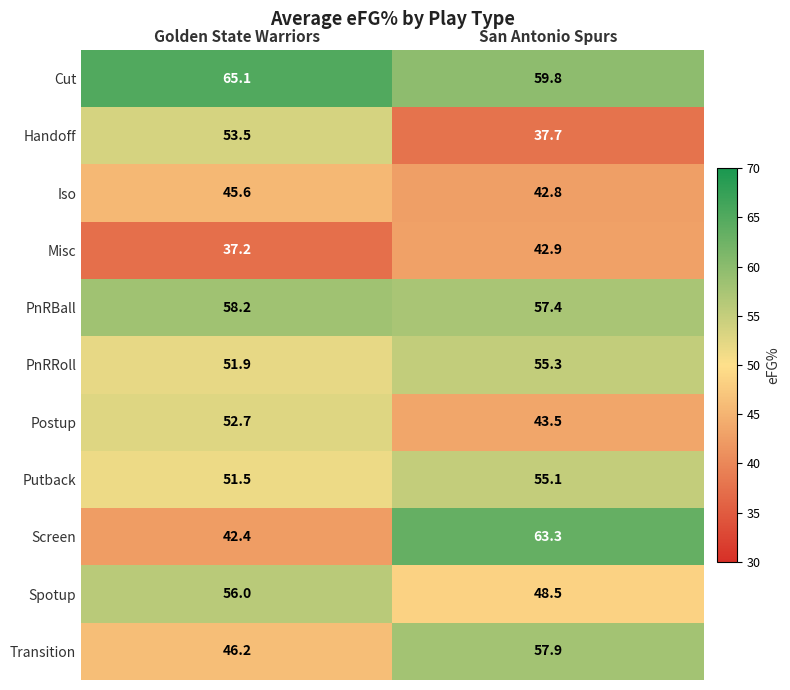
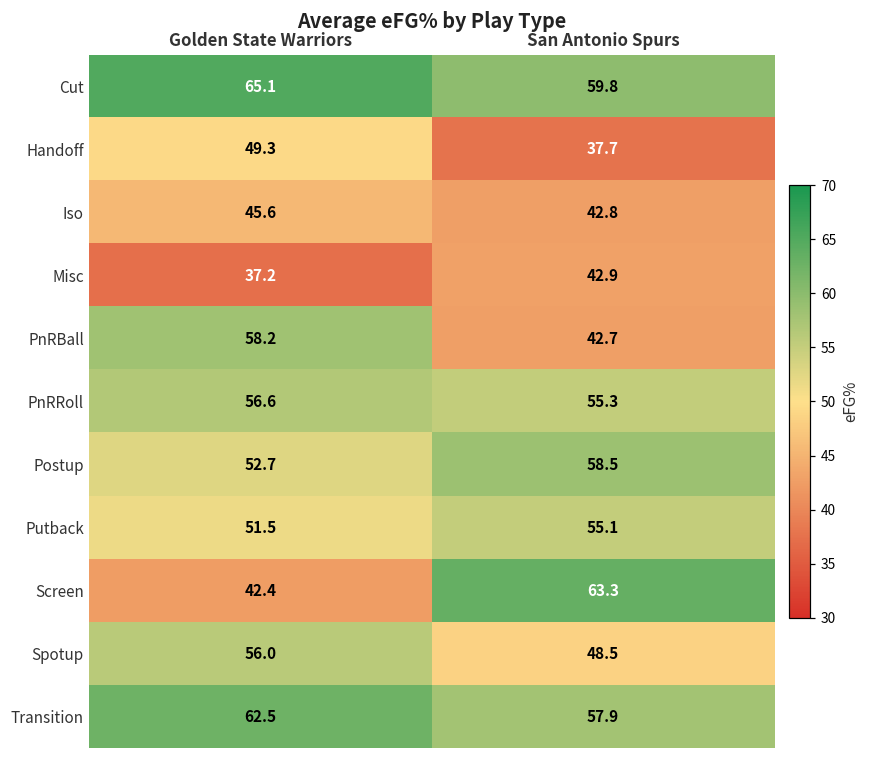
  {
    "Cut": {
      "Golden State Warriors": 65.1,
      "San Antonio Spurs": 59.8
    },
    "Handoff": {
-     "Golden State Warriors": 53.5,
+     "Golden State Warriors": 49.3,
      "San Antonio Spurs": 37.7
    },
    "Iso": {
      "Golden State Warriors": 45.6,
      "San Antonio Spurs": 42.8
    },
    "Misc": {
      "Golden State Warriors": 37.2,
      "San Antonio Spurs": 42.9
    },
    "PnRBall": {
      "Golden State Warriors": 58.2,
-     "San Antonio Spurs": 57.4
+     "San Antonio Spurs": 42.7
    },
    "PnRRoll": {
-     "Golden State Warriors": 51.9,
+     "Golden State Warriors": 56.6,
      "San Antonio Spurs": 55.3
    },
    "Postup": {
      "Golden State Warriors": 52.7,
-     "San Antonio Spurs": 43.5
+     "San Antonio Spurs": 58.5
    },
    "Putback": {
      "Golden State Warriors": 51.5,
      "San Antonio Spurs": 55.1
    },
    "Screen": {
      "Golden State Warriors": 42.4,
      "San Antonio Spurs": 63.3
    },
    "Spotup": {
      "Golden State Warriors": 56.0,
      "San Antonio Spurs": 48.5
    },
    "Transition": {
-     "Golden State Warriors": 46.2,
+     "Golden State Warriors": 62.5,
      "San Antonio Spurs": 57.9
    }
  }
